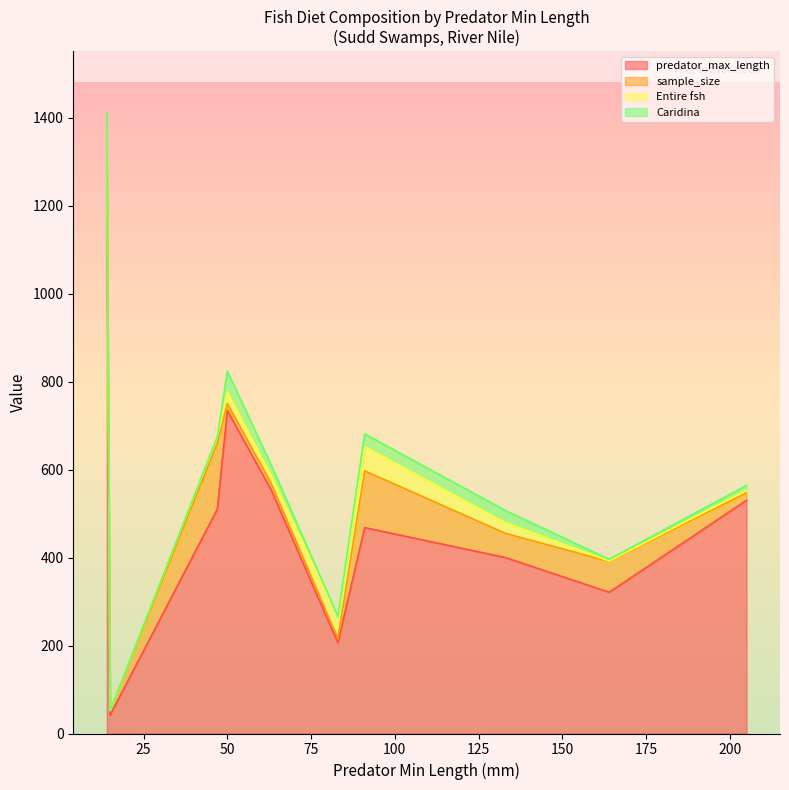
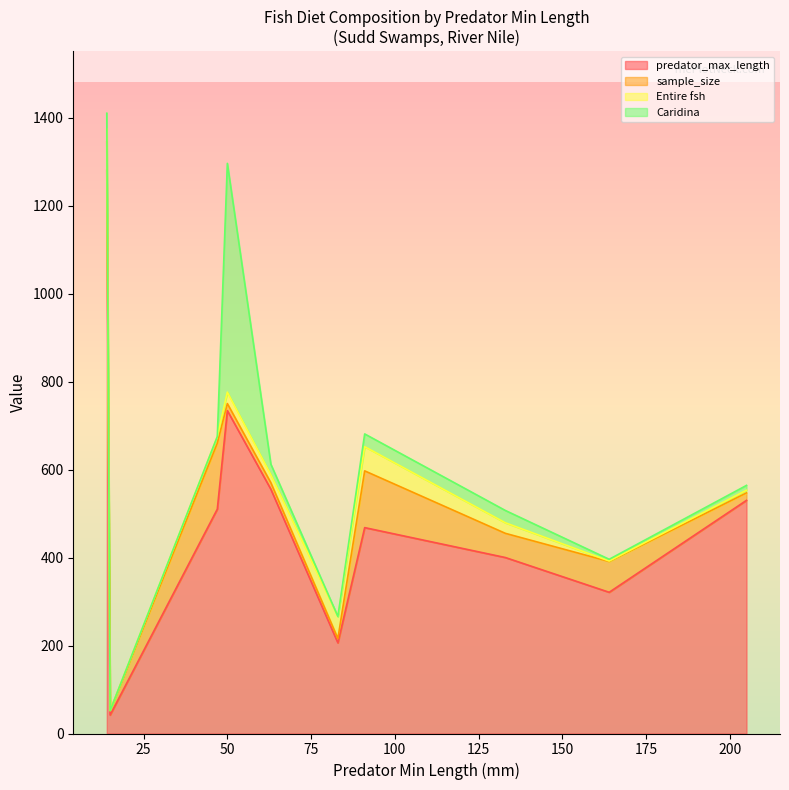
  {
    "predator_max_length": {
      "50": 730
    },
    "sample_size": {
      "50": 20
    },
    "Entire fsh": {
      "50": 30
    },
    "Caridina": {
-     "50": 50
+     "50": 520
    }
  }
